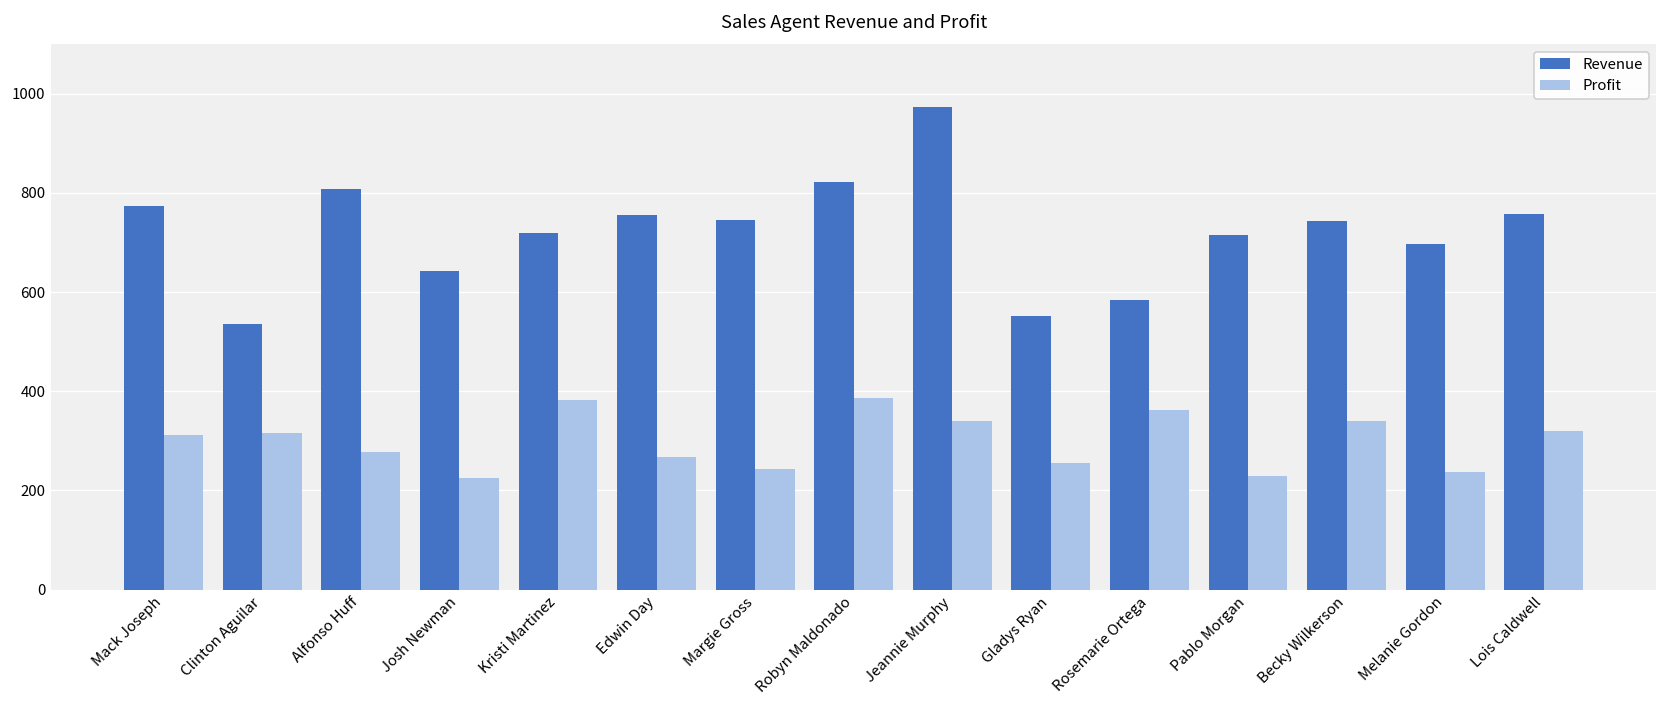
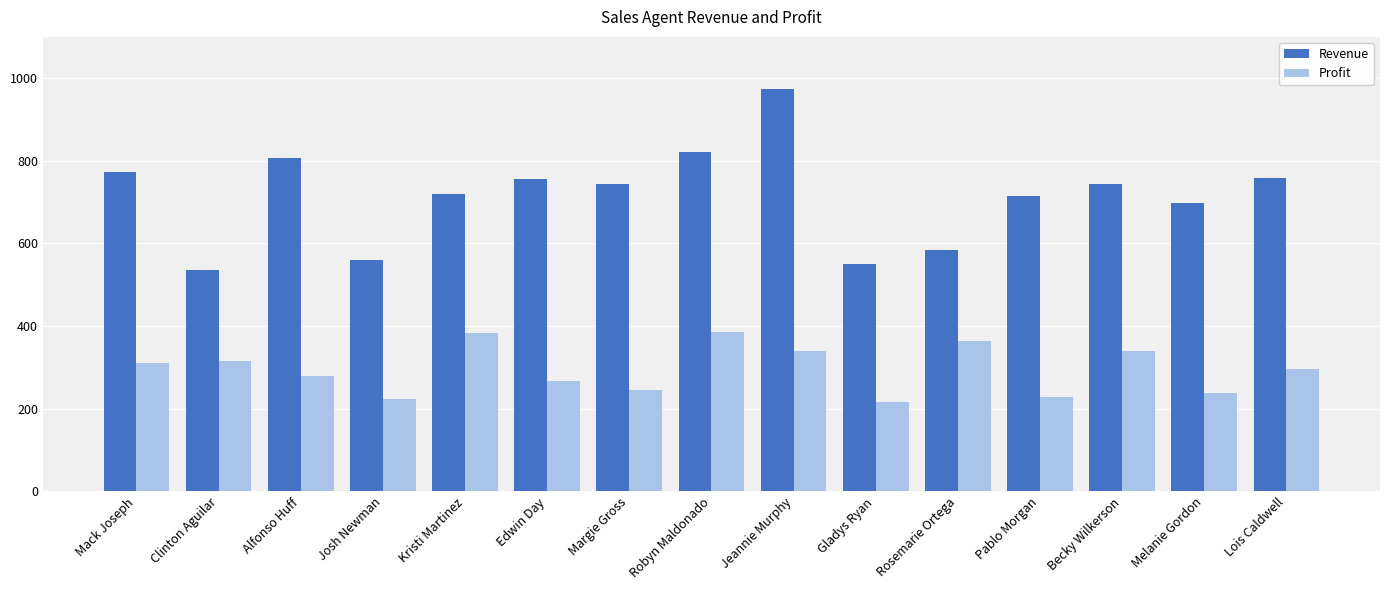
  {
    "Revenue": {
      "Mack Joseph": 770,
      "Clinton Aguilar": 540,
      "Alfonso Huff": 810,
-     "Josh Newman": 640,
+     "Josh Newman": 560,
      "Kristi Martinez": 720,
      "Edwin Day": 760,
      "Margie Gross": 750,
      "Robyn Maldonado": 820,
      "Jeannie Murphy": 970,
      "Gladys Ryan": 550,
      "Rosemarie Ortega": 580,
      "Pablo Morgan": 720,
      "Becky Wilkerson": 740,
      "Melanie Gordon": 700,
      "Lois Caldwell": 760
    },
    "Profit": {
      "Mack Joseph": 310,
      "Clinton Aguilar": 320,
      "Alfonso Huff": 280,
      "Josh Newman": 220,
      "Kristi Martinez": 380,
      "Edwin Day": 270,
      "Margie Gross": 240,
      "Robyn Maldonado": 390,
      "Jeannie Murphy": 340,
-     "Gladys Ryan": 260,
+     "Gladys Ryan": 220,
      "Rosemarie Ortega": 360,
      "Pablo Morgan": 230,
      "Becky Wilkerson": 340,
      "Melanie Gordon": 240,
-     "Lois Caldwell": 320
+     "Lois Caldwell": 300
    }
  }
